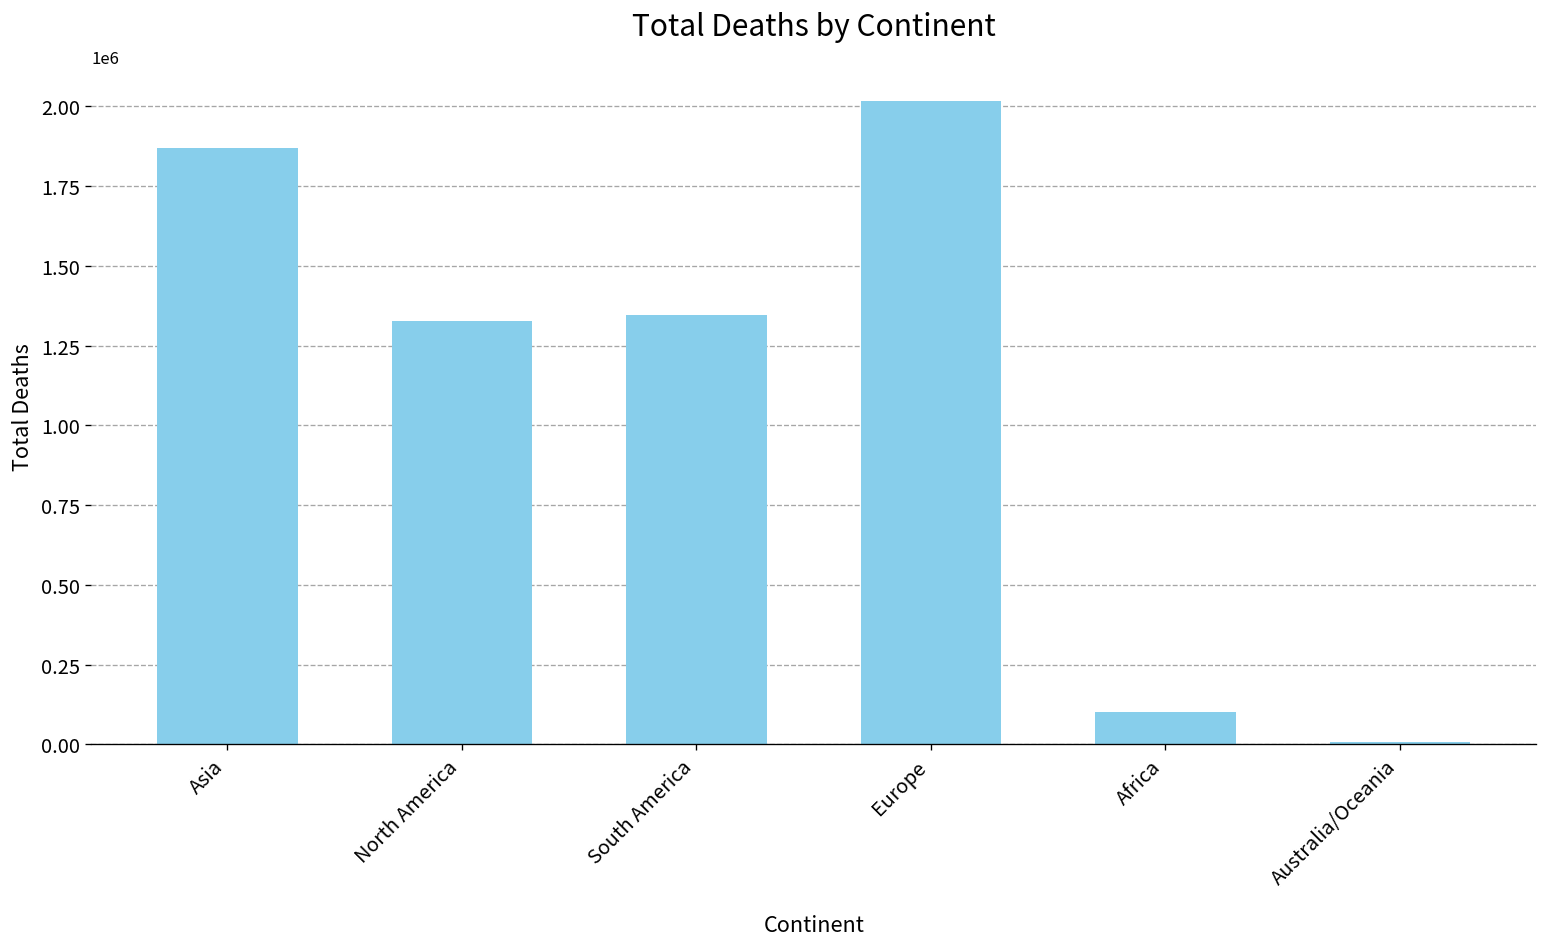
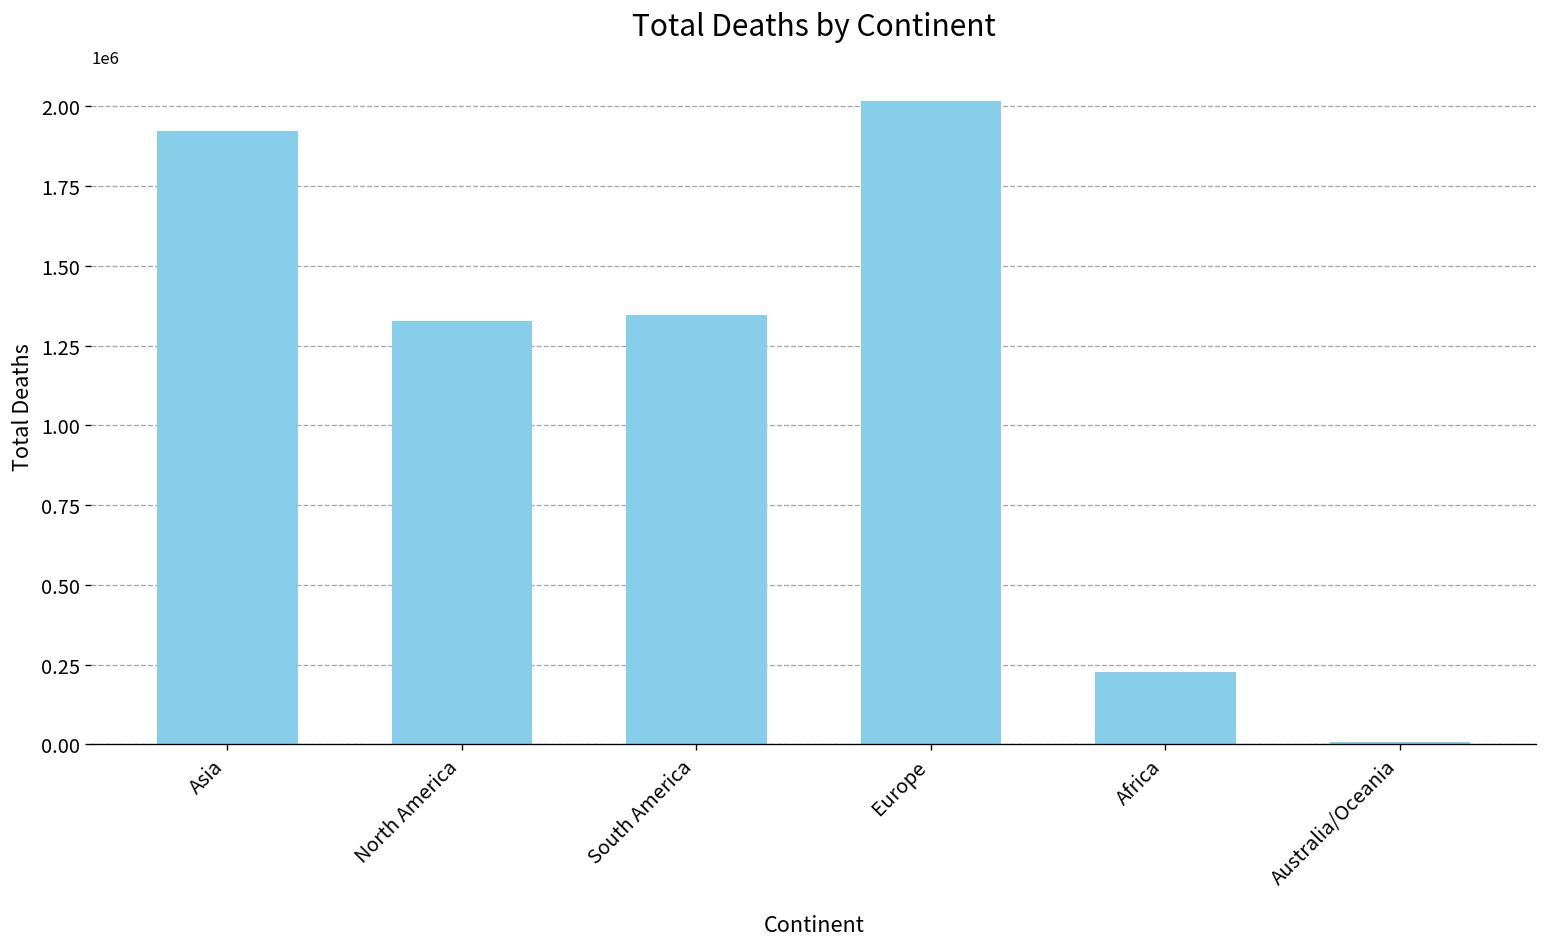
  {
-   "Asia": 1870000,
+   "Asia": 1920000,
    "North America": 1330000,
    "South America": 1350000,
    "Europe": 2020000,
-   "Africa": 100000
+   "Africa": 230000
  }
